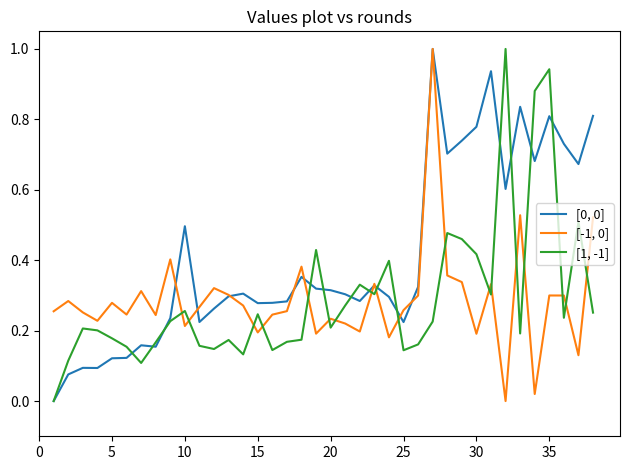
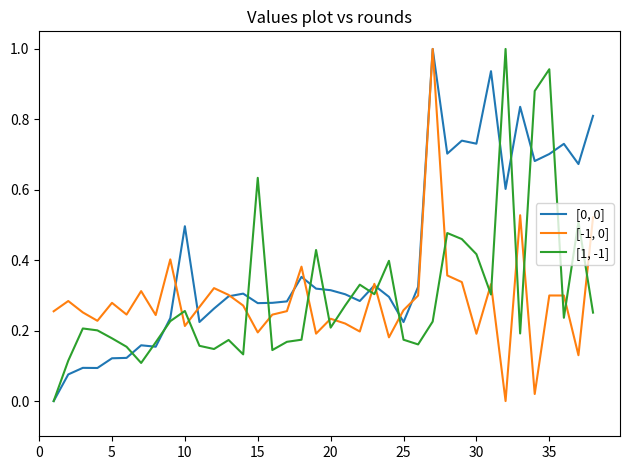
  {
    "[0, 0]": {
      "5": 0.12,
      "10": 0.50,
      "15": 0.28,
      "20": 0.31,
      "25": 0.22,
-     "30": 0.78,
-     "35": 0.81
+     "30": 0.73,
+     "35": 0.70
    },
    "[-1, 0]": {
      "5": 0.28,
      "10": 0.21,
      "15": 0.19,
      "20": 0.23,
      "25": 0.26,
      "30": 0.19,
      "35": 0.30
    },
    "[1, -1]": {
      "5": 0.18,
      "10": 0.26,
-     "15": 0.25,
+     "15": 0.63,
      "20": 0.21,
-     "25": 0.14,
+     "25": 0.17,
      "30": 0.42,
      "35": 0.94
    }
  }
